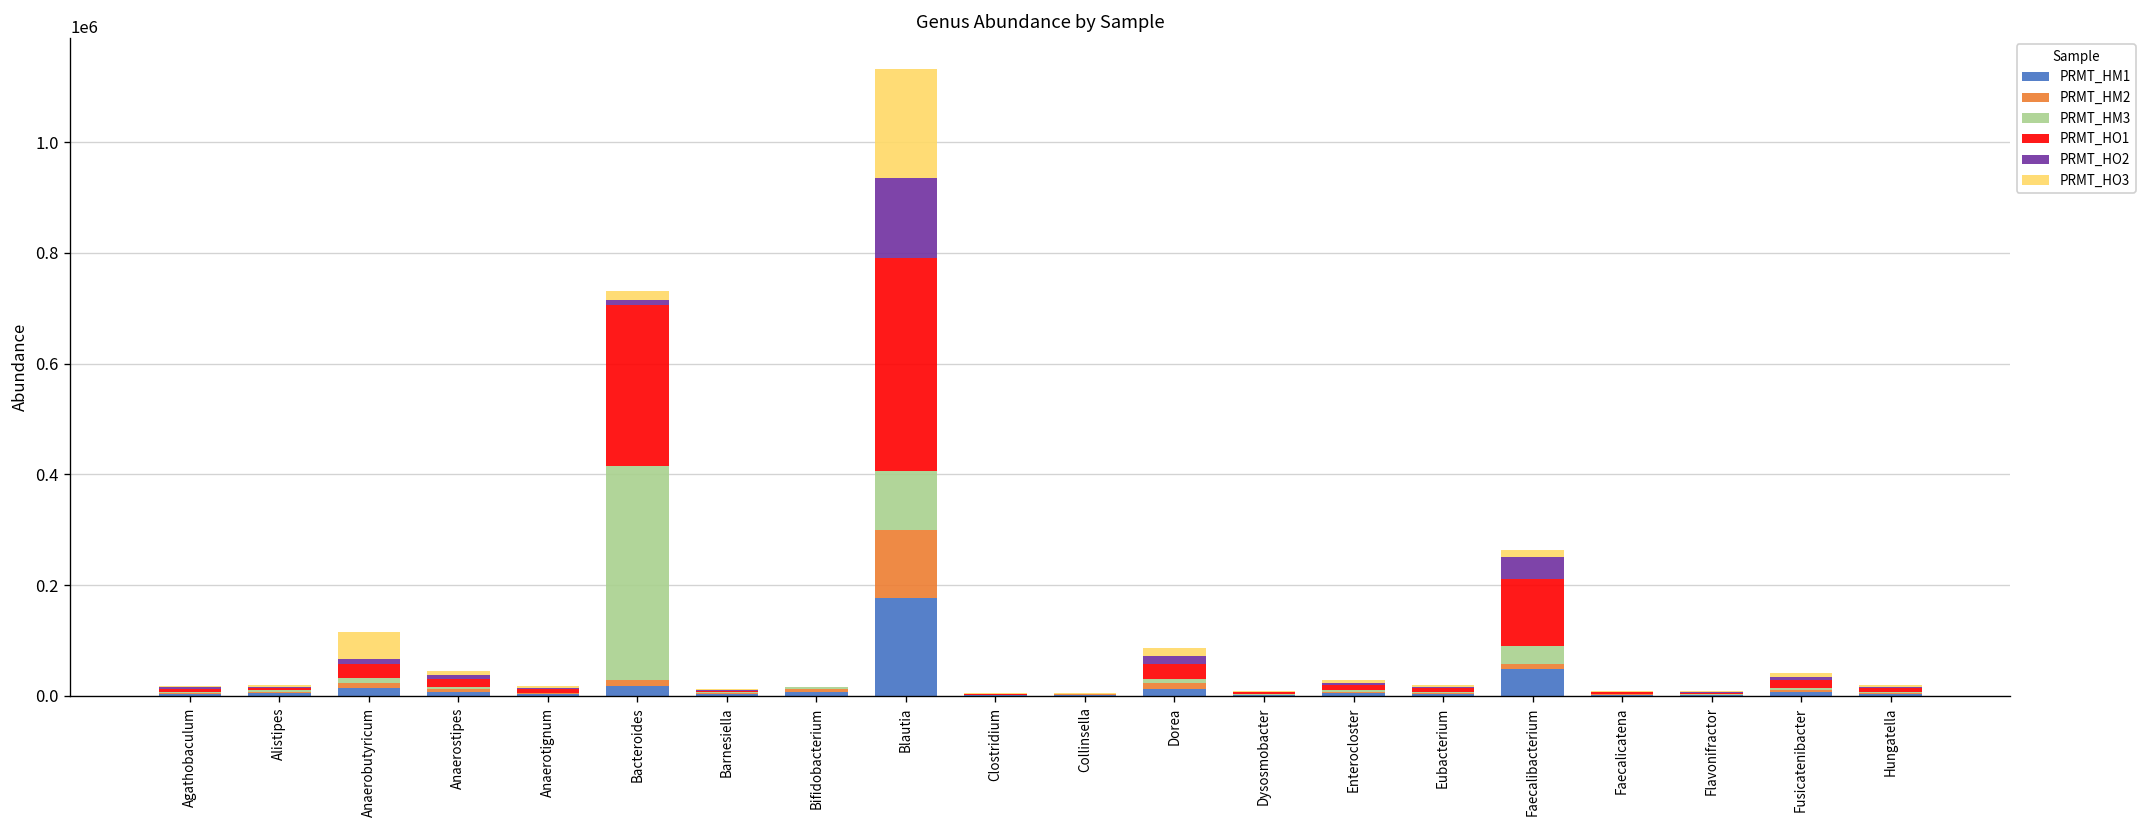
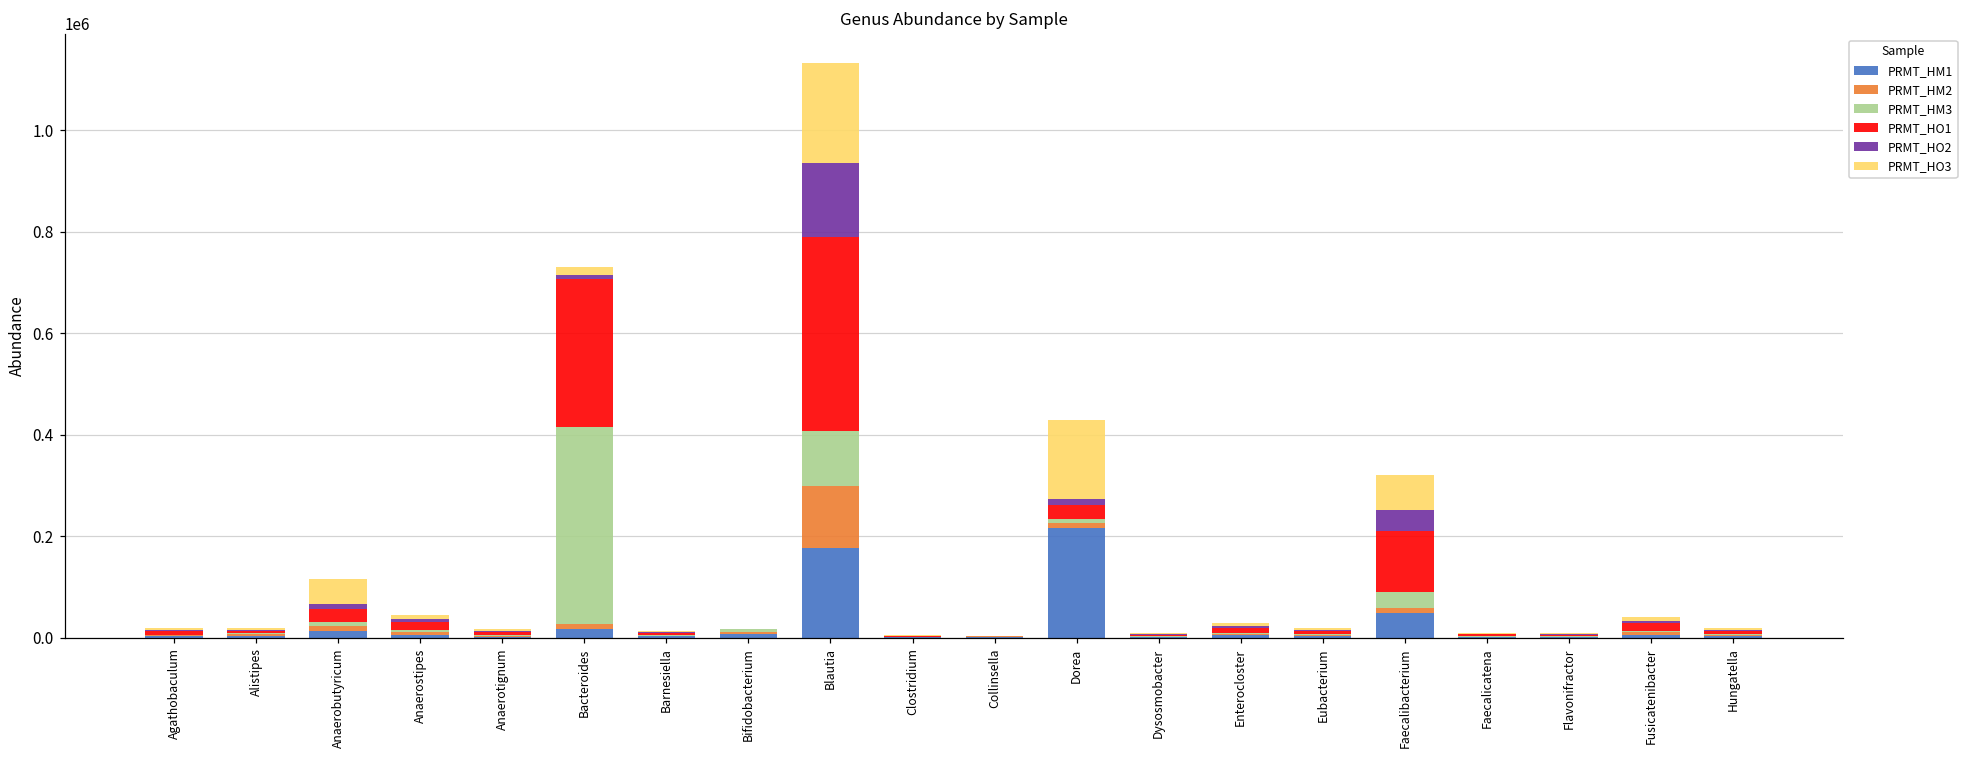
  {
    "PRMT_HM1": {
      "Anaerobutyricum": 10000,
      "Anaerostipes": 10000,
      "Bacteroides": 20000,
      "Bifidobacterium": 10000,
      "Blautia": 180000,
-     "Dorea": 10000,
+     "Dorea": 220000,
      "Faecalibacterium": 50000,
      "Fusicatenibacter": 10000
    },
    "PRMT_HM2": {
      "Anaerobutyricum": 10000,
      "Bacteroides": 10000,
      "Blautia": 120000,
      "Dorea": 10000,
      "Faecalibacterium": 10000
    },
    "PRMT_HM3": {
      "Anaerobutyricum": 10000,
      "Bacteroides": 390000,
      "Blautia": 110000,
      "Dorea": 10000,
      "Faecalibacterium": 30000
    },
    "PRMT_HO1": {
      "Agathobaculum": 10000,
      "Anaerobutyricum": 30000,
      "Anaerostipes": 10000,
      "Anaerotignum": 10000,
      "Bacteroides": 290000,
      "Blautia": 380000,
      "Dorea": 30000,
      "Enterocloster": 10000,
      "Eubacterium": 10000,
      "Faecalibacterium": 120000,
      "Fusicatenibacter": 10000,
      "Hungatella": 10000
    },
    "PRMT_HO2": {
      "Anaerobutyricum": 10000,
      "Anaerostipes": 10000,
      "Bacteroides": 10000,
      "Blautia": 140000,
      "Dorea": 10000,
      "Faecalibacterium": 40000
    },
    "PRMT_HO3": {
      "Anaerobutyricum": 50000,
      "Anaerostipes": 10000,
      "Bacteroides": 20000,
      "Blautia": 200000,
-     "Dorea": 20000,
+     "Dorea": 150000,
      "Enterocloster": 10000,
-     "Faecalibacterium": 10000,
+     "Faecalibacterium": 70000,
      "Fusicatenibacter": 10000
    }
  }
